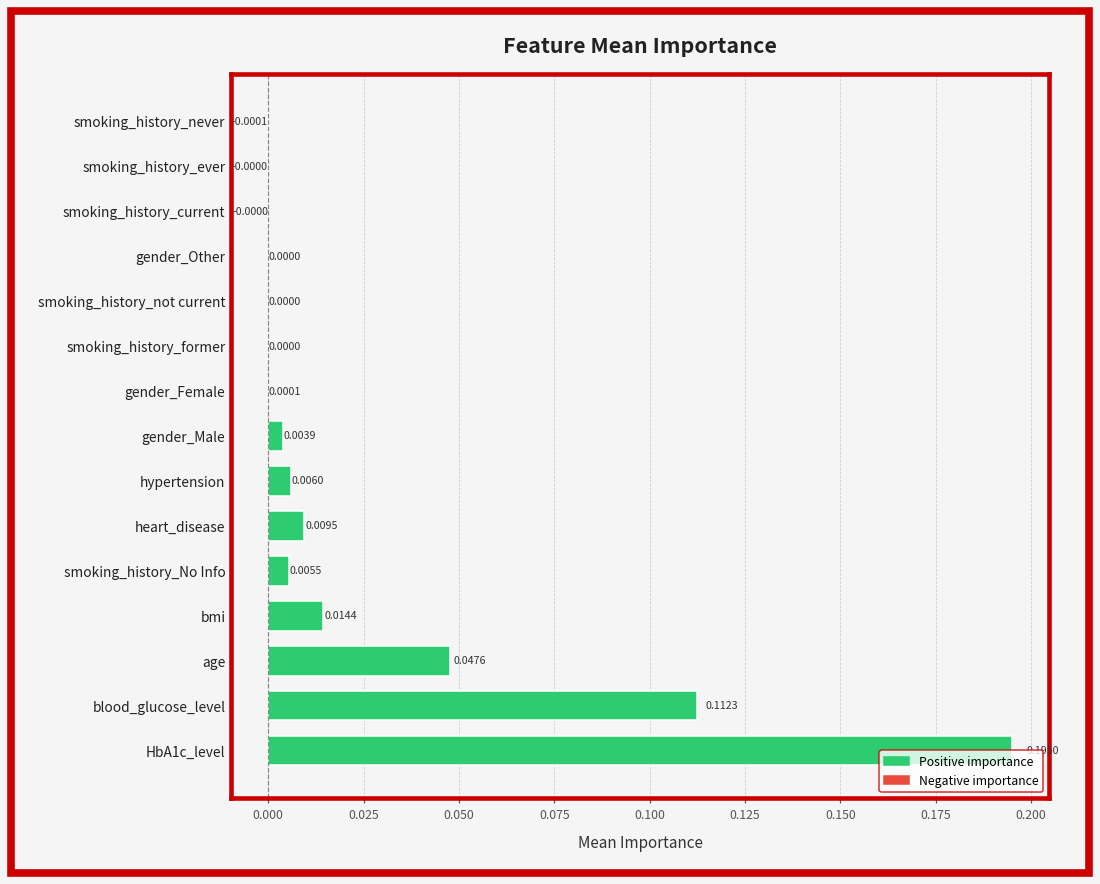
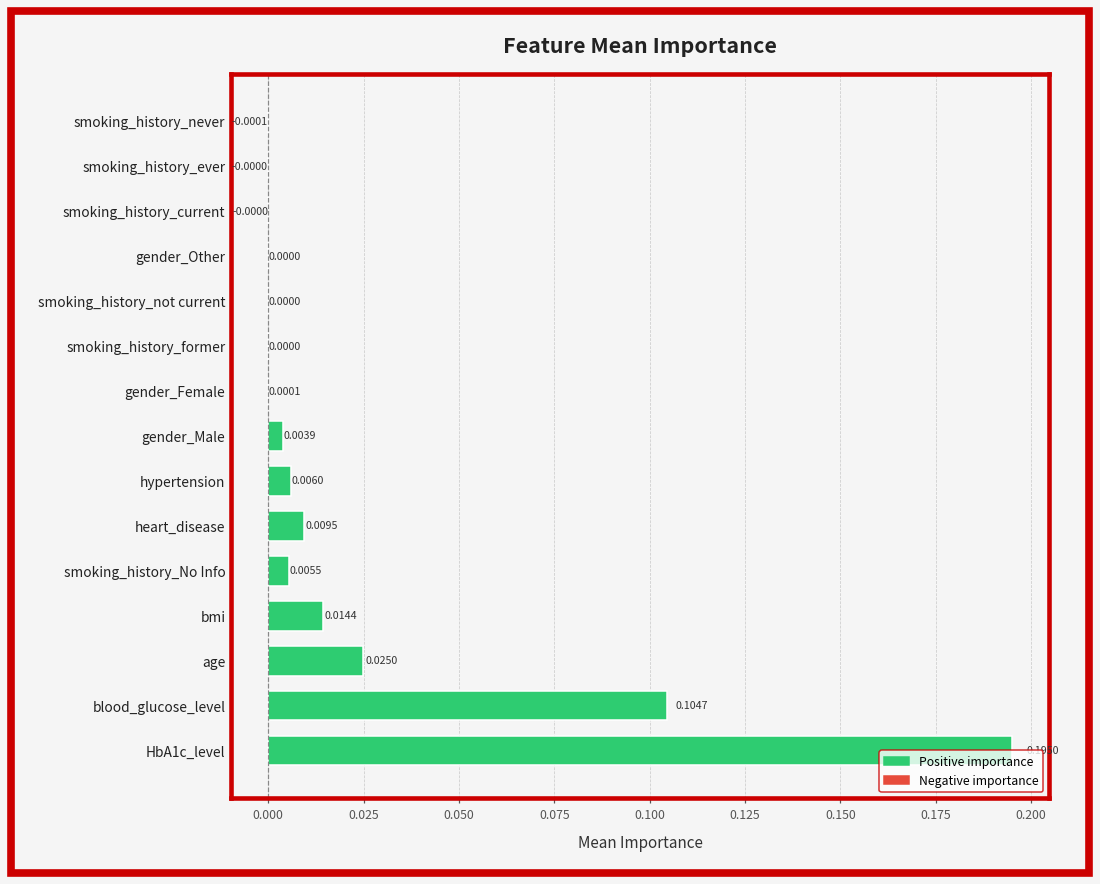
  {
    "smoking_history_never": -0.0001,
    "smoking_history_ever": -0.0000,
    "smoking_history_current": -0.0000,
    "gender_Other": 0.0000,
    "smoking_history_not current": 0.0000,
    "smoking_history_former": 0.0000,
    "gender_Female": 0.0001,
    "gender_Male": 0.0039,
    "hypertension": 0.0060,
    "heart_disease": 0.0095,
    "smoking_history_No Info": 0.0055,
    "bmi": 0.0144,
-   "age": 0.0476,
-   "blood_glucose_level": 0.1123
+   "age": 0.0250,
+   "blood_glucose_level": 0.1047
  }
